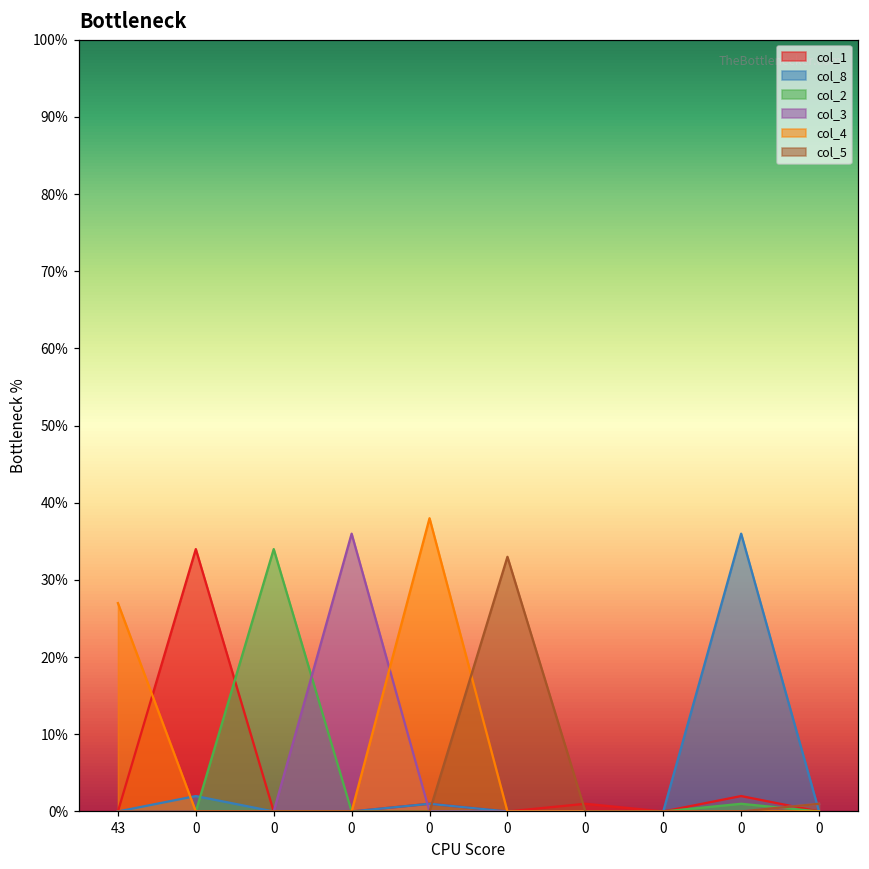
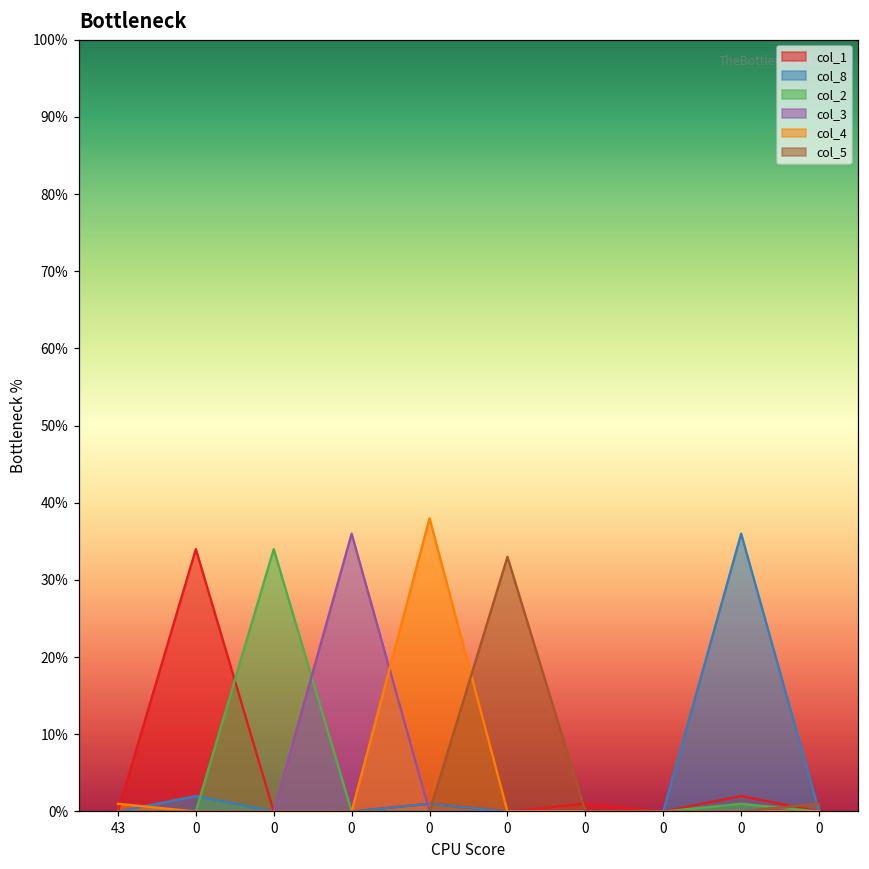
  {
    "col_4": {
-     "43": "27%"
+     "43": "1%"
    }
  }
